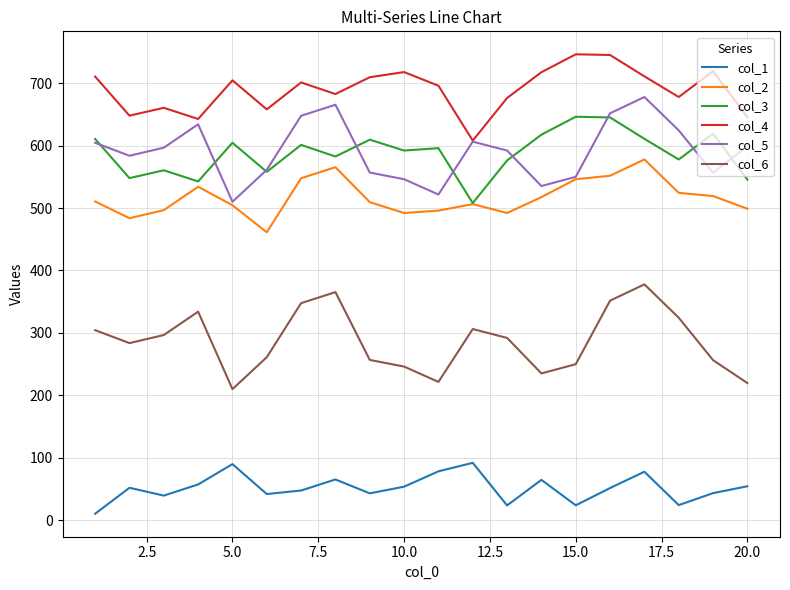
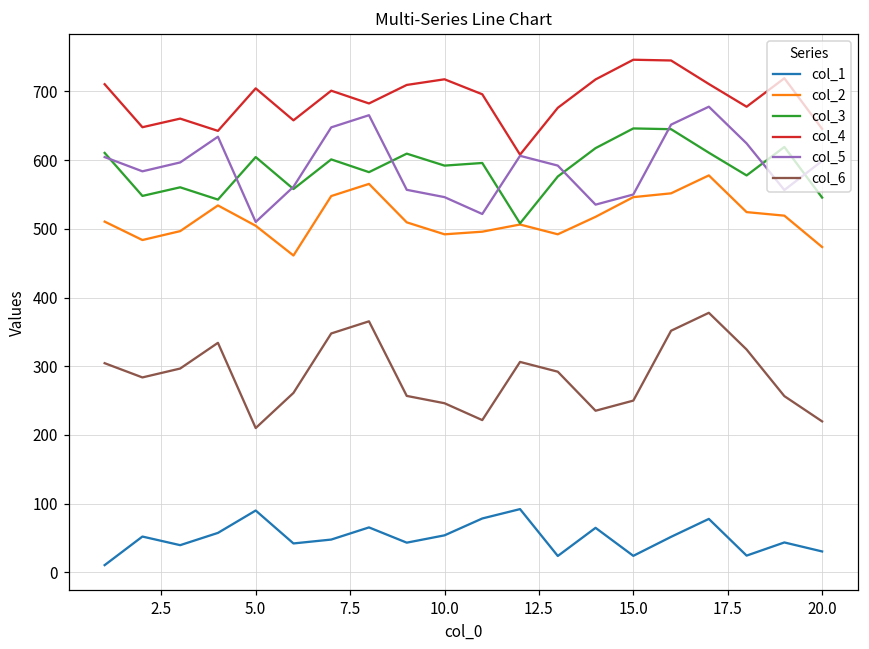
  {
    "col_1": {
      "5.0": 90,
      "10.0": 50,
      "15.0": 20,
-     "20.0": 50
+     "20.0": 30
    },
    "col_2": {
      "5.0": 500,
      "10.0": 490,
-     "20.0": 500
+     "20.0": 470
    },
    "col_3": {
      "5.0": 600,
      "10.0": 590,
      "15.0": 650,
      "20.0": 550
    },
    "col_4": {
      "5.0": 700,
      "10.0": 720,
      "15.0": 750
    },
    "col_5": {
      "5.0": 510,
      "10.0": 550
    },
    "col_6": {
      "5.0": 210,
      "10.0": 250,
      "15.0": 250,
      "20.0": 220
    }
  }
